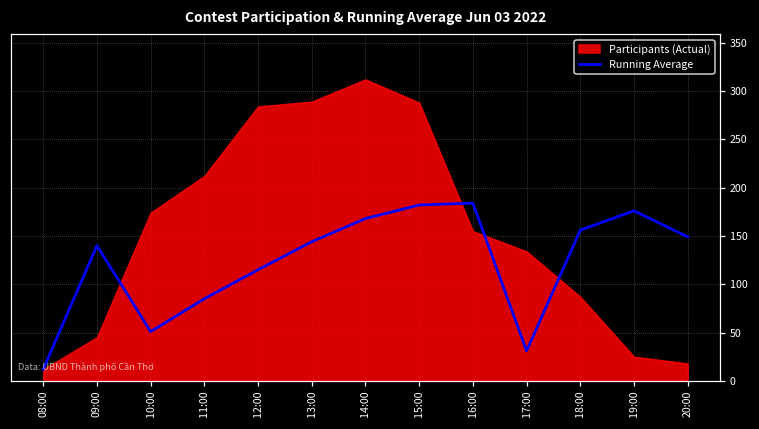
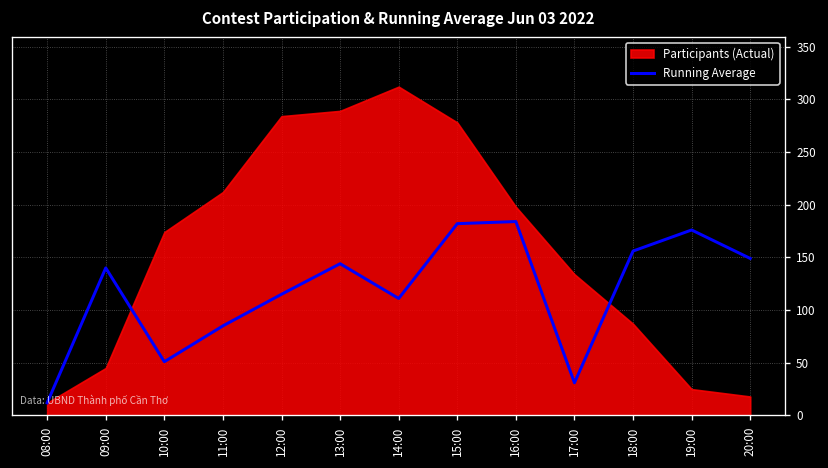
  {
    "Running Average": {
      "09:00": 140,
      "10:00": 50,
      "11:00": 90,
      "12:00": 120,
      "13:00": 140,
-     "14:00": 170,
+     "14:00": 110,
      "15:00": 180,
      "16:00": 180,
      "17:00": 30,
      "18:00": 160,
      "19:00": 180,
      "20:00": 150
    },
    "Participants (Actual)": {
      "09:00": 50,
      "10:00": 170,
      "11:00": 210,
      "12:00": 280,
      "13:00": 290,
      "14:00": 310,
-     "15:00": 290,
-     "16:00": 160,
+     "15:00": 280,
+     "16:00": 200,
      "17:00": 130,
      "18:00": 90,
      "19:00": 30,
      "20:00": 20
    }
  }
